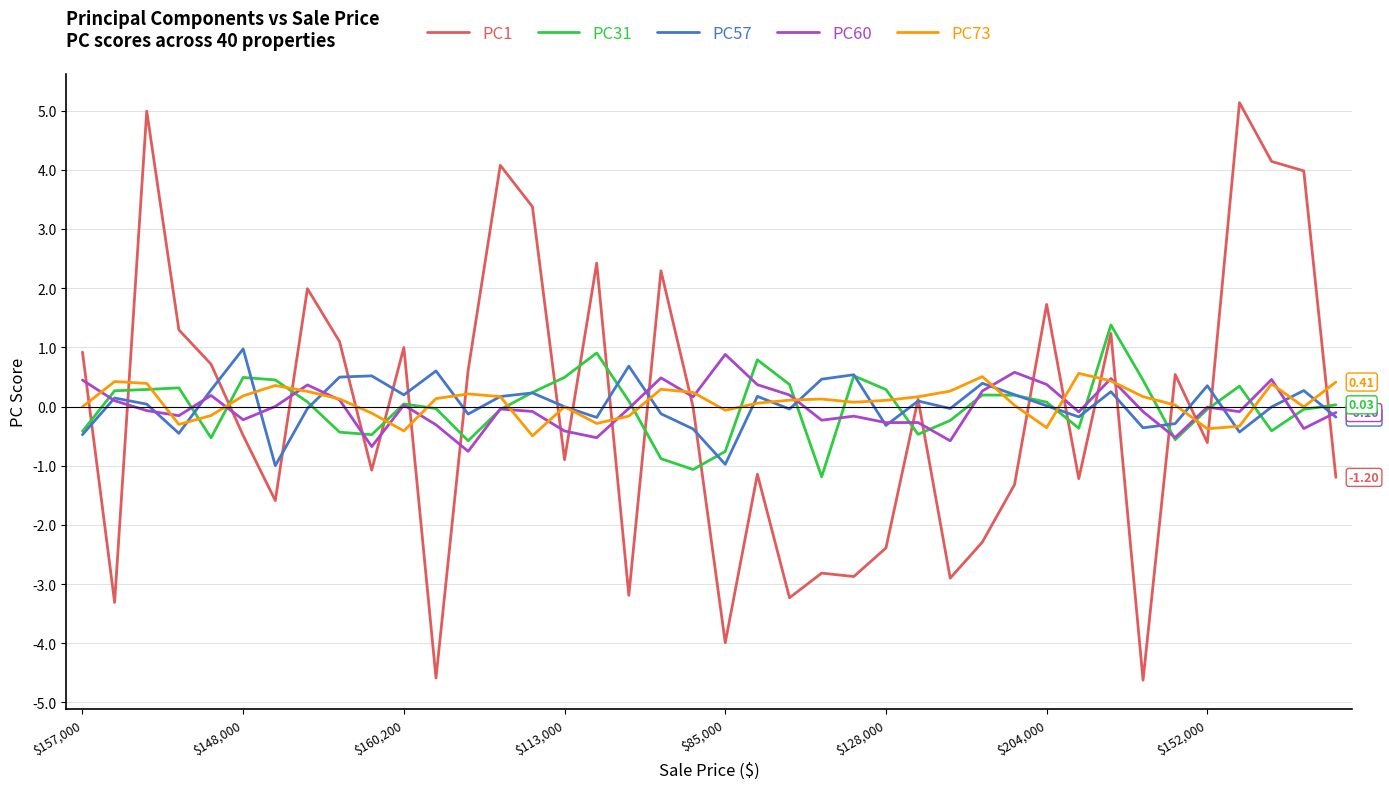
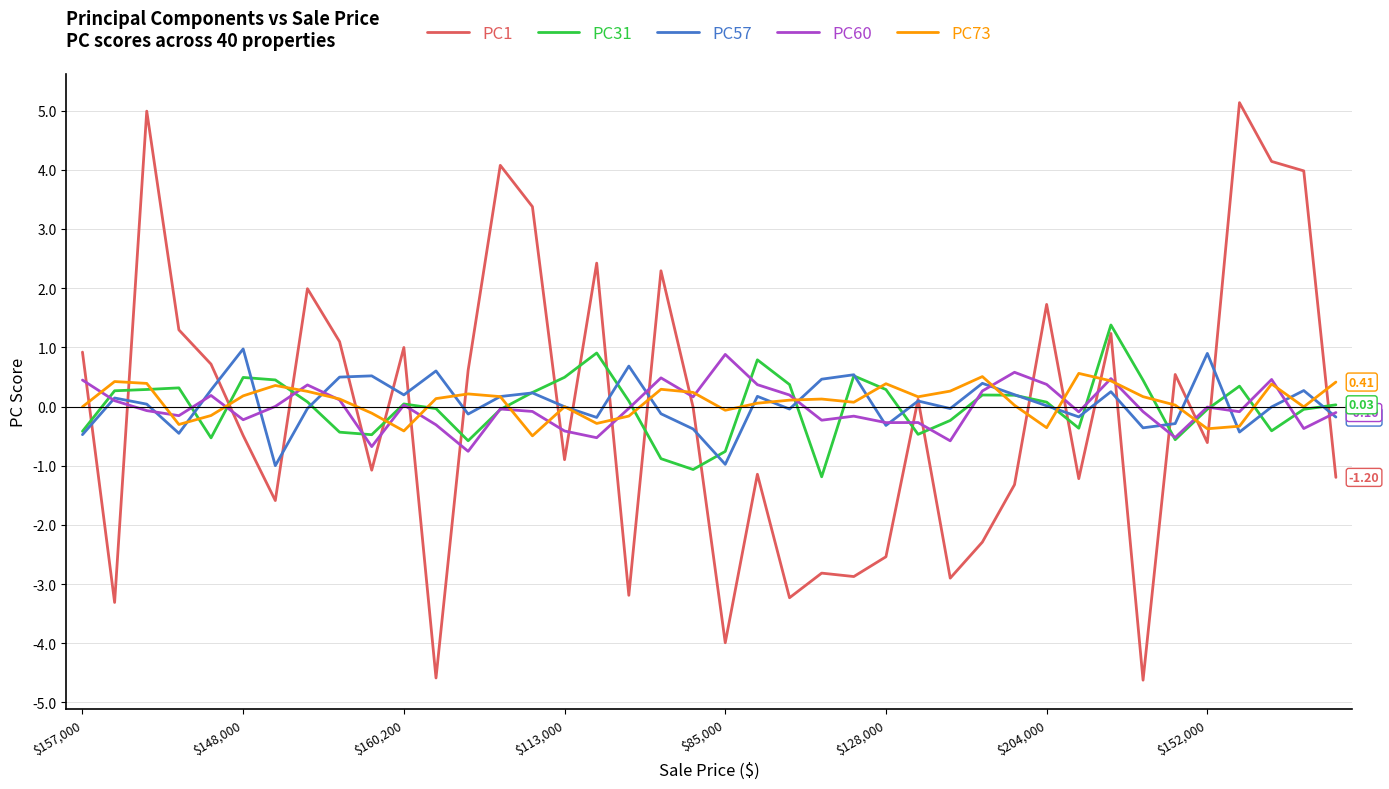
  {
    "PC1": {
      "$157,000": 0.9,
      "$148,000": -0.5,
      "$160,200": 1.0,
      "$113,000": -0.9,
      "$85,000": -4.0,
-     "$128,000": -2.4,
+     "$128,000": -2.5,
      "$204,000": 1.7,
      "$152,000": -0.6
    },
    "PC31": {
      "$157,000": -0.4,
      "$148,000": 0.5,
      "$113,000": 0.5,
      "$85,000": -0.8,
      "$128,000": 0.3,
      "$204,000": 0.1
    },
    "PC57": {
      "$157,000": -0.5,
      "$148,000": 1.0,
      "$160,200": 0.2,
      "$85,000": -1.0,
      "$128,000": -0.3,
      "$204,000": 0.0,
-     "$152,000": 0.4
+     "$152,000": 0.9
    },
    "PC60": {
      "$157,000": 0.4,
      "$148,000": -0.2,
      "$113,000": -0.4,
      "$85,000": 0.9,
      "$128,000": -0.3,
      "$204,000": 0.4
    },
    "PC73": {
      "$157,000": 0.0,
      "$148,000": 0.2,
      "$160,200": -0.4,
      "$85,000": -0.1,
-     "$128,000": 0.1,
+     "$128,000": 0.4,
      "$204,000": -0.4,
      "$152,000": -0.4
    }
  }
